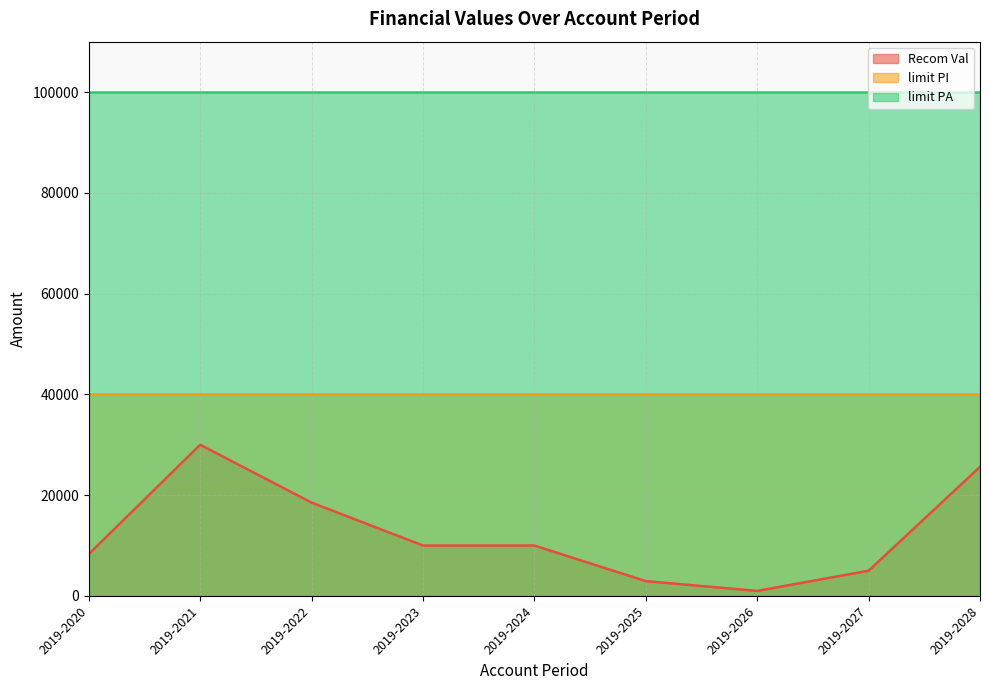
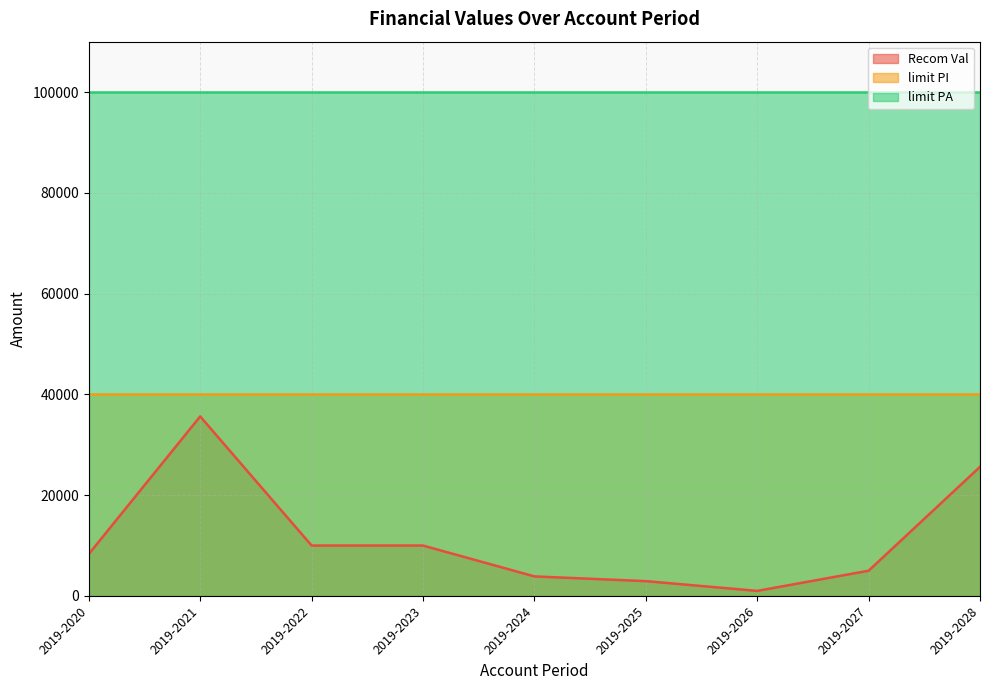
  {
    "Recom Val": {
      "2019-2020": 8000,
-     "2019-2021": 30000,
-     "2019-2022": 19000,
+     "2019-2021": 36000,
+     "2019-2022": 10000,
      "2019-2023": 10000,
-     "2019-2024": 10000,
+     "2019-2024": 4000,
      "2019-2025": 3000,
      "2019-2026": 1000,
      "2019-2027": 5000,
      "2019-2028": 26000
    },
    "limit PI": {
      "2019-2020": 40000,
      "2019-2021": 40000,
      "2019-2022": 40000,
      "2019-2023": 40000,
      "2019-2024": 40000,
      "2019-2025": 40000,
      "2019-2026": 40000,
      "2019-2027": 40000,
      "2019-2028": 40000
    },
    "limit PA": {
      "2019-2020": 100000,
      "2019-2021": 100000,
      "2019-2022": 100000,
      "2019-2023": 100000,
      "2019-2024": 100000,
      "2019-2025": 100000,
      "2019-2026": 100000,
      "2019-2028": 100000
    }
  }
